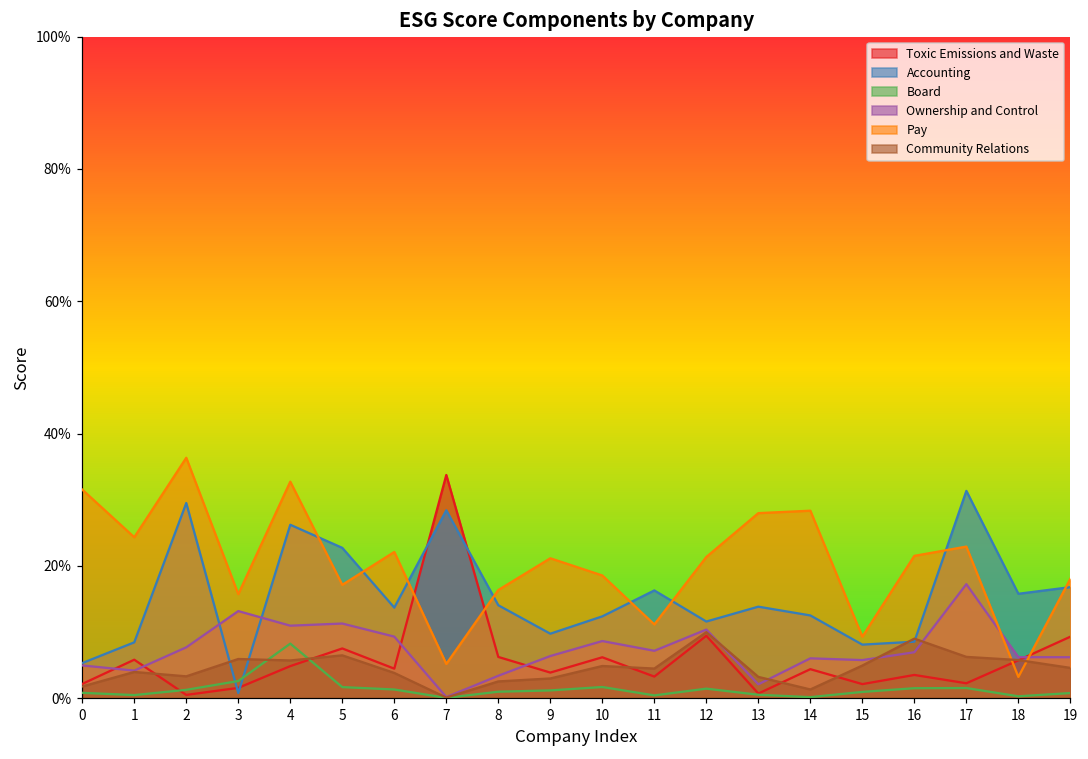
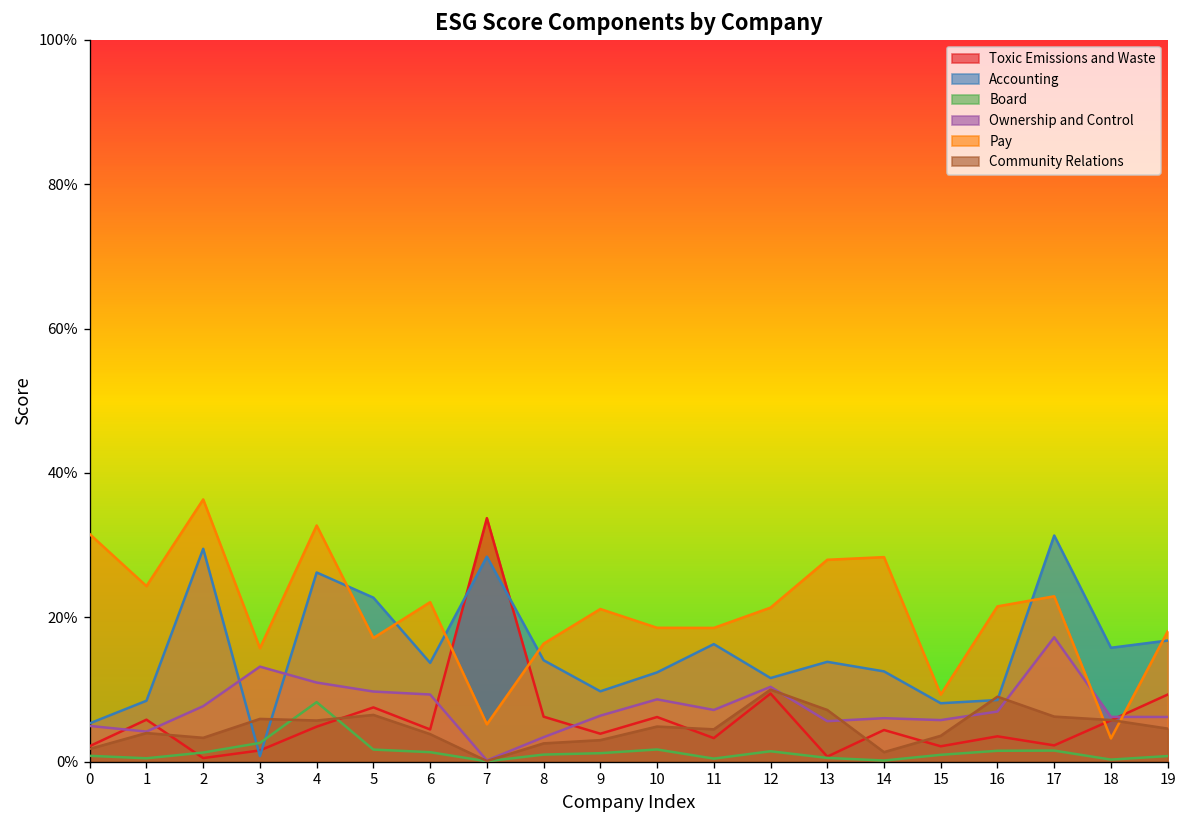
  {
    "Toxic Emissions and Waste": {
      "1": "6%",
      "2": "0%",
      "3": "2%",
      "4": "5%",
      "5": "8%",
      "6": "4%",
      "7": "34%",
      "8": "6%",
      "9": "4%",
      "10": "6%",
      "11": "3%",
      "12": "9%",
      "14": "4%",
      "15": "2%",
      "16": "4%",
      "17": "2%",
      "19": "9%"
    },
    "Accounting": {
      "1": "8%",
      "2": "30%",
      "3": "1%",
      "4": "26%",
      "5": "23%",
      "6": "14%",
      "7": "28%",
      "8": "14%",
      "9": "10%",
      "10": "12%",
      "11": "16%",
      "12": "12%",
      "13": "14%",
      "14": "13%",
      "15": "8%",
      "16": "9%",
      "17": "31%",
      "18": "16%",
      "19": "17%"
    },
    "Board": {
      "0": "1%",
      "1": "0%",
      "2": "1%",
      "3": "3%",
      "4": "8%",
      "5": "2%",
      "6": "1%",
      "8": "1%",
      "9": "1%",
      "10": "2%",
      "11": "0%",
      "12": "1%",
      "14": "0%",
      "15": "1%",
      "16": "2%",
      "17": "2%",
      "18": "0%",
      "19": "1%"
    },
    "Ownership and Control": {
      "2": "8%",
      "3": "13%",
      "4": "11%",
-     "5": "11%",
+     "5": "10%",
      "6": "9%",
      "8": "3%",
      "9": "6%",
      "10": "9%",
      "11": "7%",
-     "13": "2%",
+     "13": "6%",
      "14": "6%",
      "15": "6%",
      "16": "7%",
      "17": "17%",
      "18": "6%",
      "19": "6%"
    },
    "Pay": {
      "0": "32%",
      "1": "24%",
      "2": "36%",
      "3": "16%",
      "4": "33%",
      "5": "17%",
      "6": "22%",
      "7": "5%",
      "8": "16%",
      "9": "21%",
      "10": "19%",
-     "11": "11%",
+     "11": "19%",
      "12": "21%",
      "13": "28%",
      "14": "28%",
      "15": "9%",
      "16": "22%",
      "17": "23%",
      "18": "3%",
      "19": "18%"
    },
    "Community Relations": {
      "2": "3%",
      "3": "6%",
      "4": "6%",
      "5": "6%",
      "6": "4%",
      "8": "3%",
      "9": "3%",
      "10": "5%",
      "11": "4%",
-     "13": "3%",
+     "13": "7%",
      "14": "1%",
-     "15": "5%",
+     "15": "4%",
      "16": "9%",
      "17": "6%",
      "19": "5%"
    }
  }
